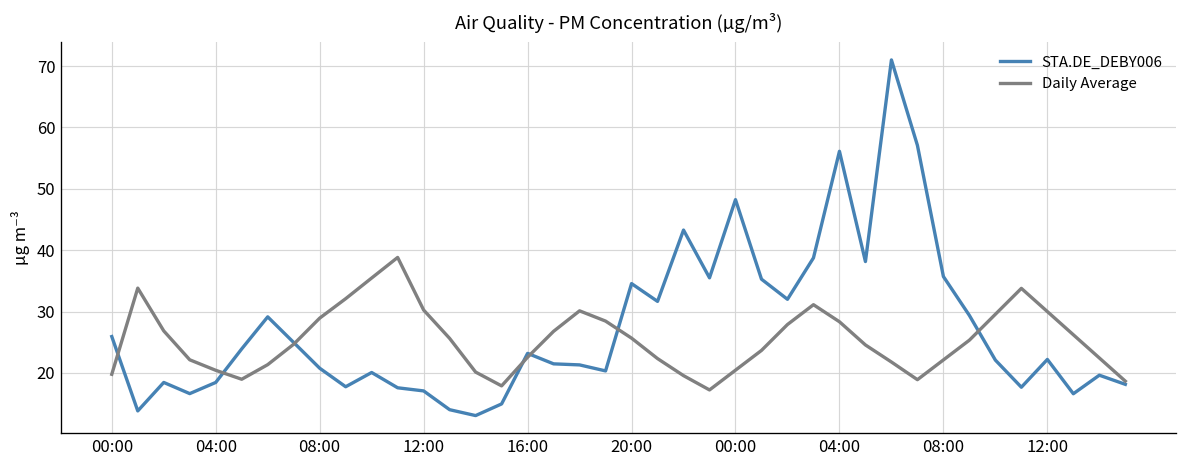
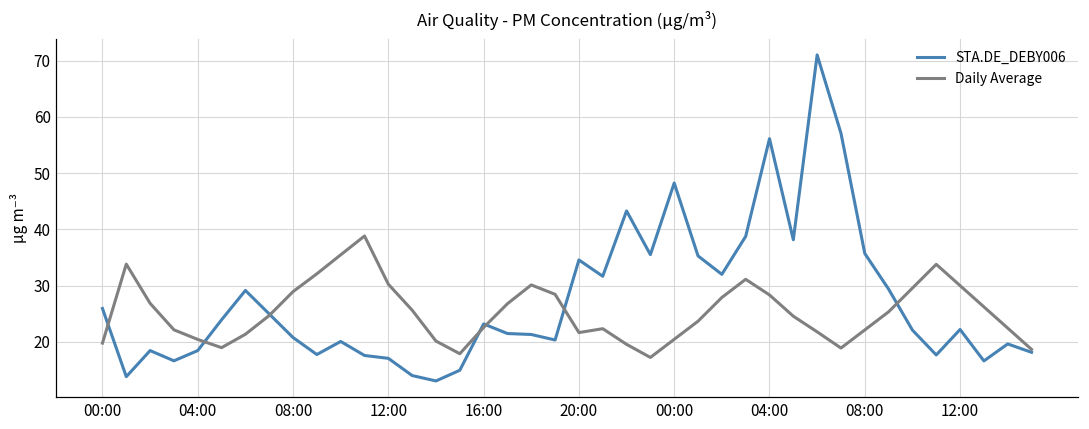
  {
    "STA.DE_DEBY006": {
      "16:00": 23,
      "20:00": 35
    },
    "Daily Average": {
      "16:00": 23,
-     "20:00": 26
+     "20:00": 22
    }
  }
